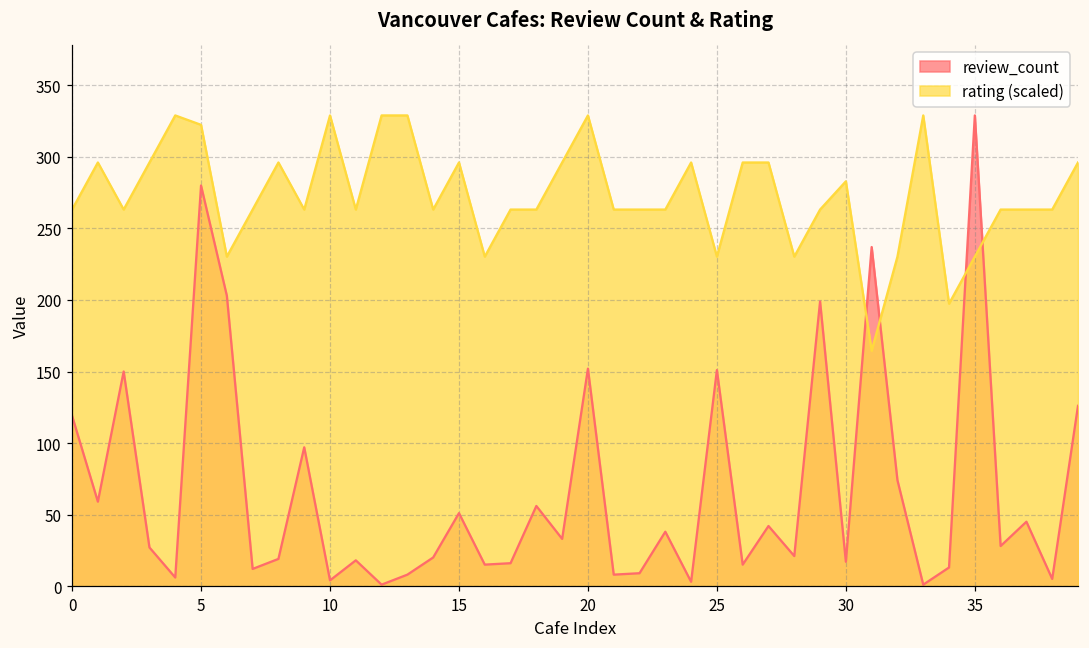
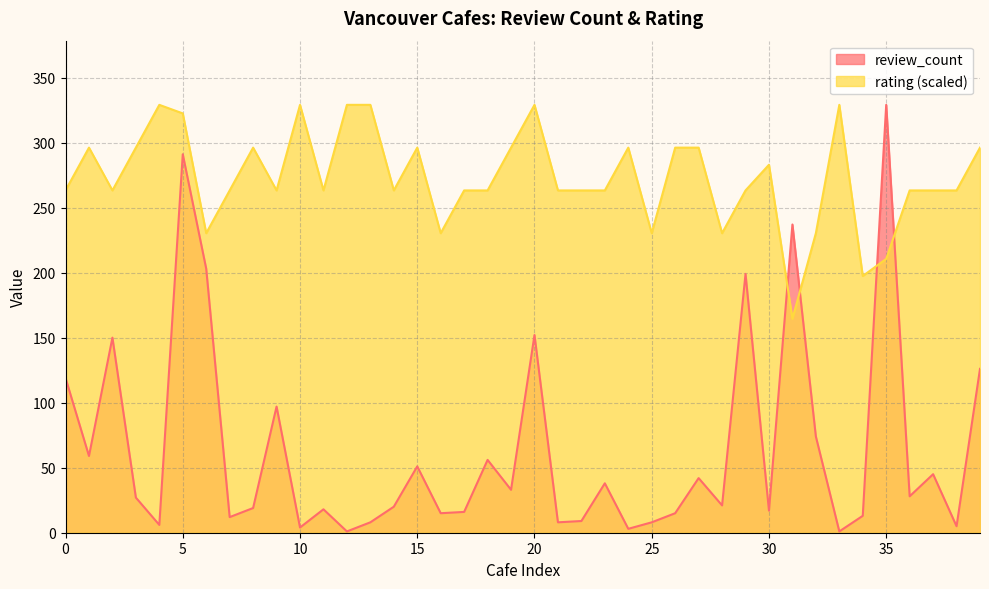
  {
    "review_count": {
      "0": 119,
-     "5": 280,
+     "5": 291,
      "10": 4,
      "15": 51,
      "20": 152,
-     "25": 151,
+     "25": 8,
      "30": 17,
      "35": 329
    },
    "rating (scaled)": {
      "0": 263,
      "5": 322,
      "10": 329,
      "15": 296,
      "20": 329,
      "25": 230,
      "30": 283,
-     "35": 230
+     "35": 211
    }
  }
